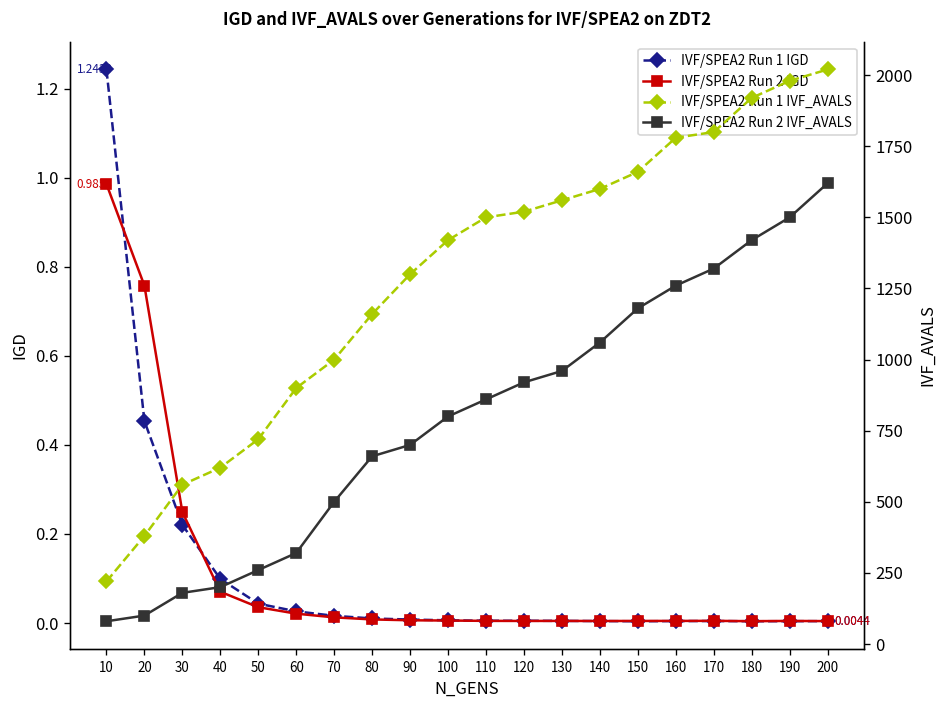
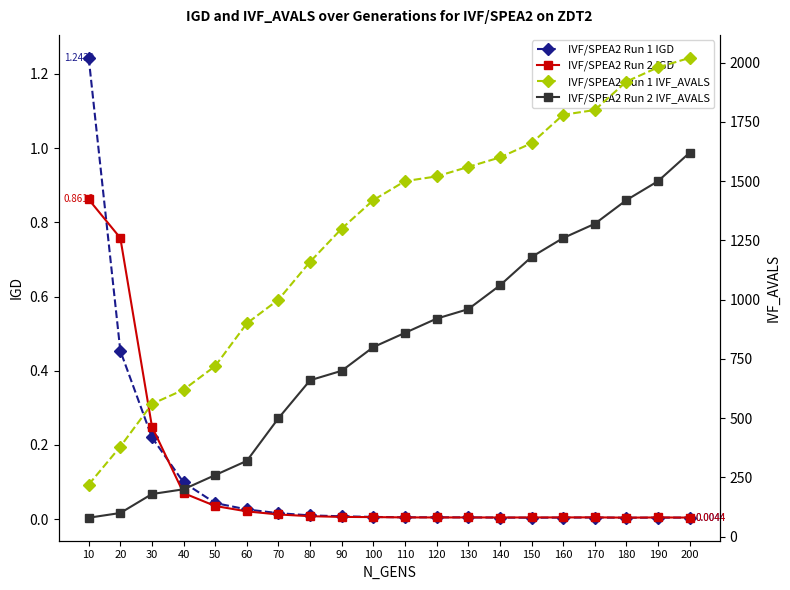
  {
    "IVF/SPEA2 Run 1 IGD": {
      "10": 1.2430
    },
    "IVF/SPEA2 Run 2 IGD": {
-     "10": 0.9858
+     "10": 0.8616
    }
  }
